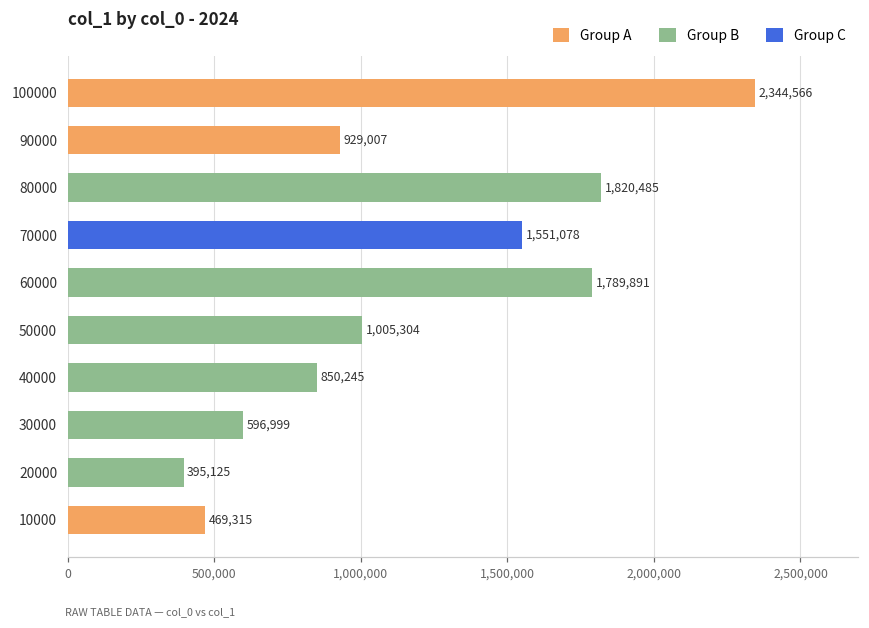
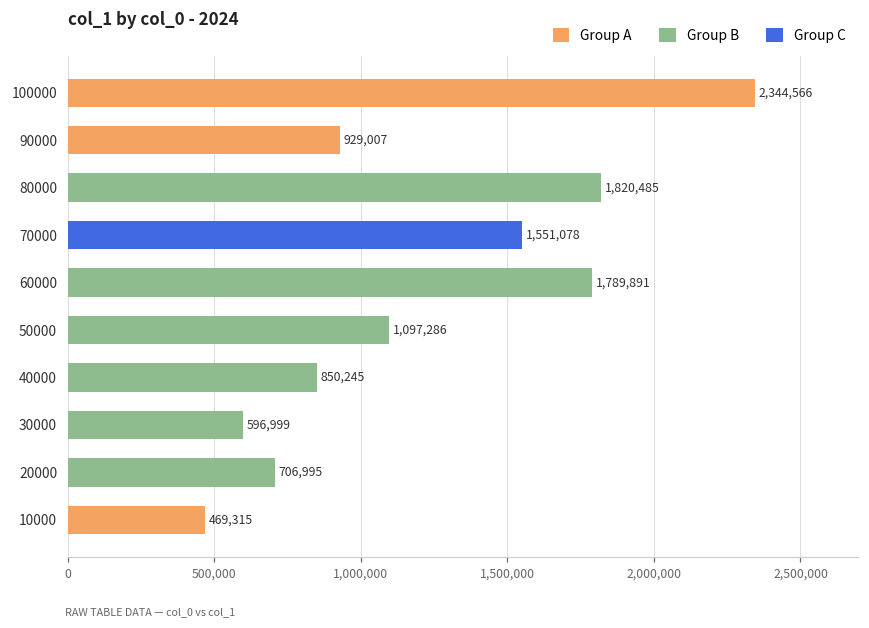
  {
    "100000": "2,344,566",
    "90000": "929,007",
    "80000": "1,820,485",
    "70000": "1,551,078",
    "60000": "1,789,891",
-   "50000": "1,005,304",
+   "50000": "1,097,286",
    "40000": "850,245",
    "30000": "596,999",
-   "20000": "395,125",
+   "20000": "706,995",
    "10000": "469,315"
  }
